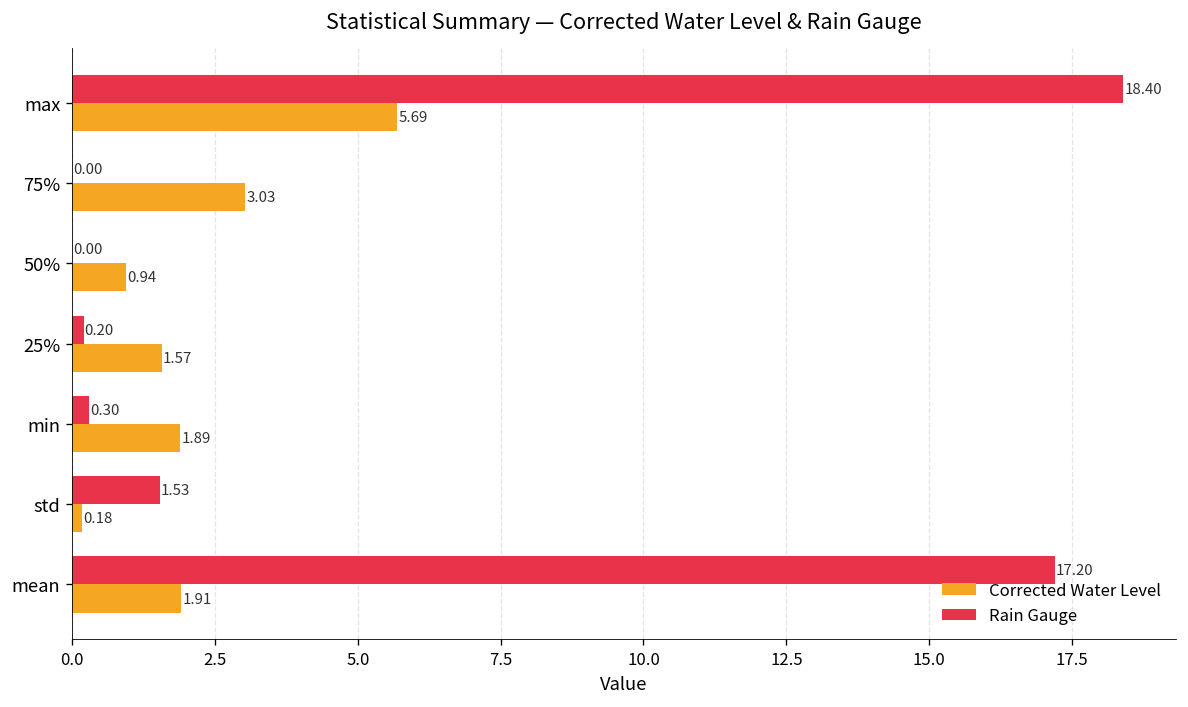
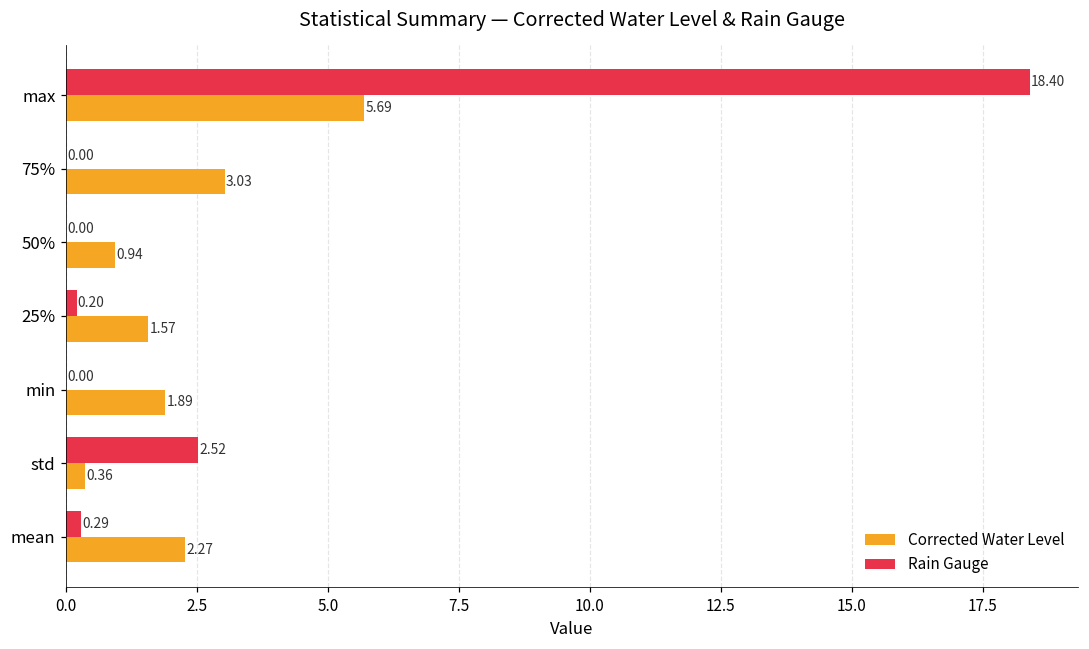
  {
    "Corrected Water Level": {
      "max": 5.69,
      "75%": 3.03,
      "50%": 0.94,
      "25%": 1.57,
      "min": 1.89,
-     "std": 0.18,
-     "mean": 1.91
+     "std": 0.36,
+     "mean": 2.27
    },
    "Rain Gauge": {
      "max": 18.40,
      "75%": 0.00,
      "50%": 0.00,
      "25%": 0.20,
-     "min": 0.30,
-     "std": 1.53,
-     "mean": 17.20
+     "min": 0.00,
+     "std": 2.52,
+     "mean": 0.29
    }
  }
